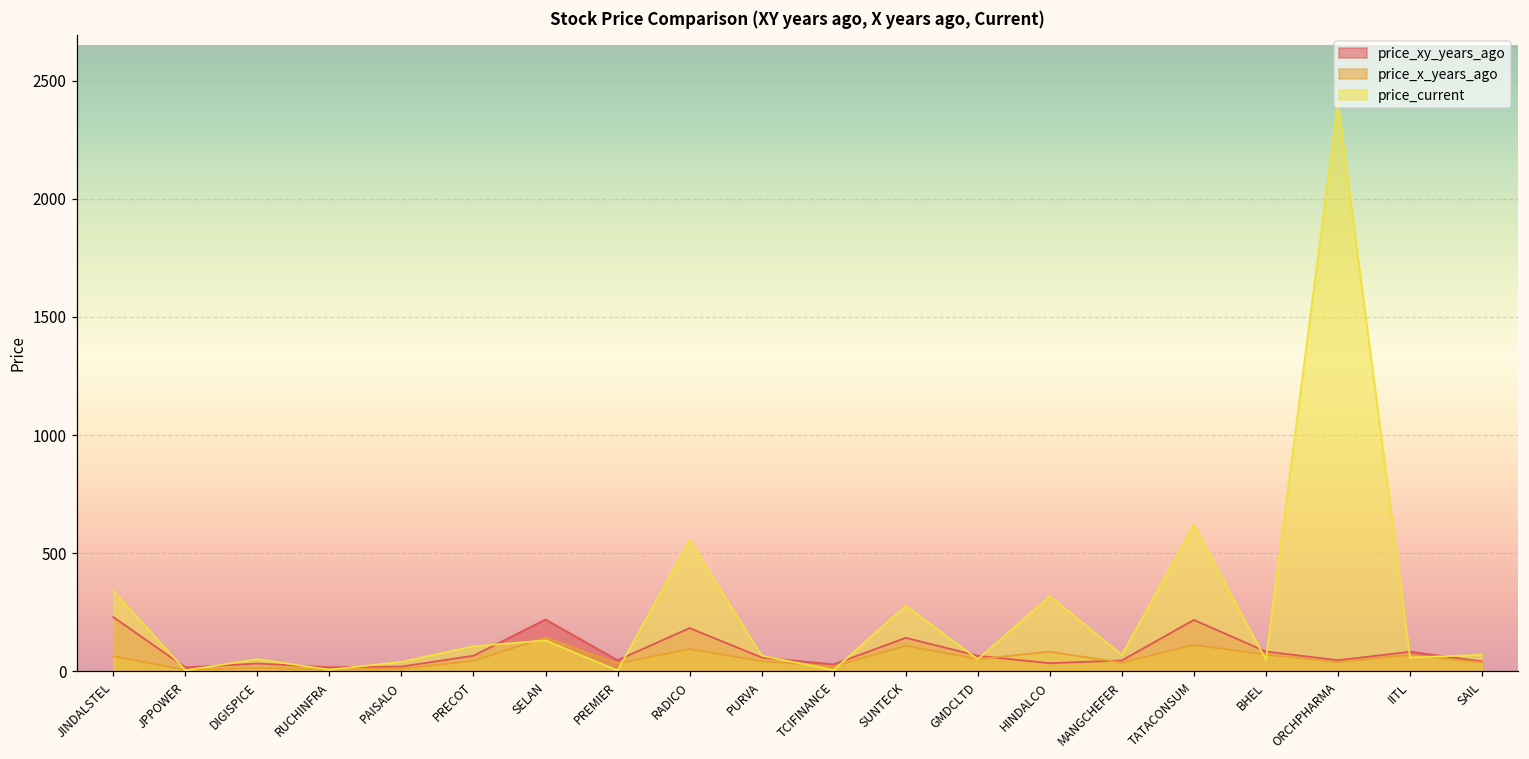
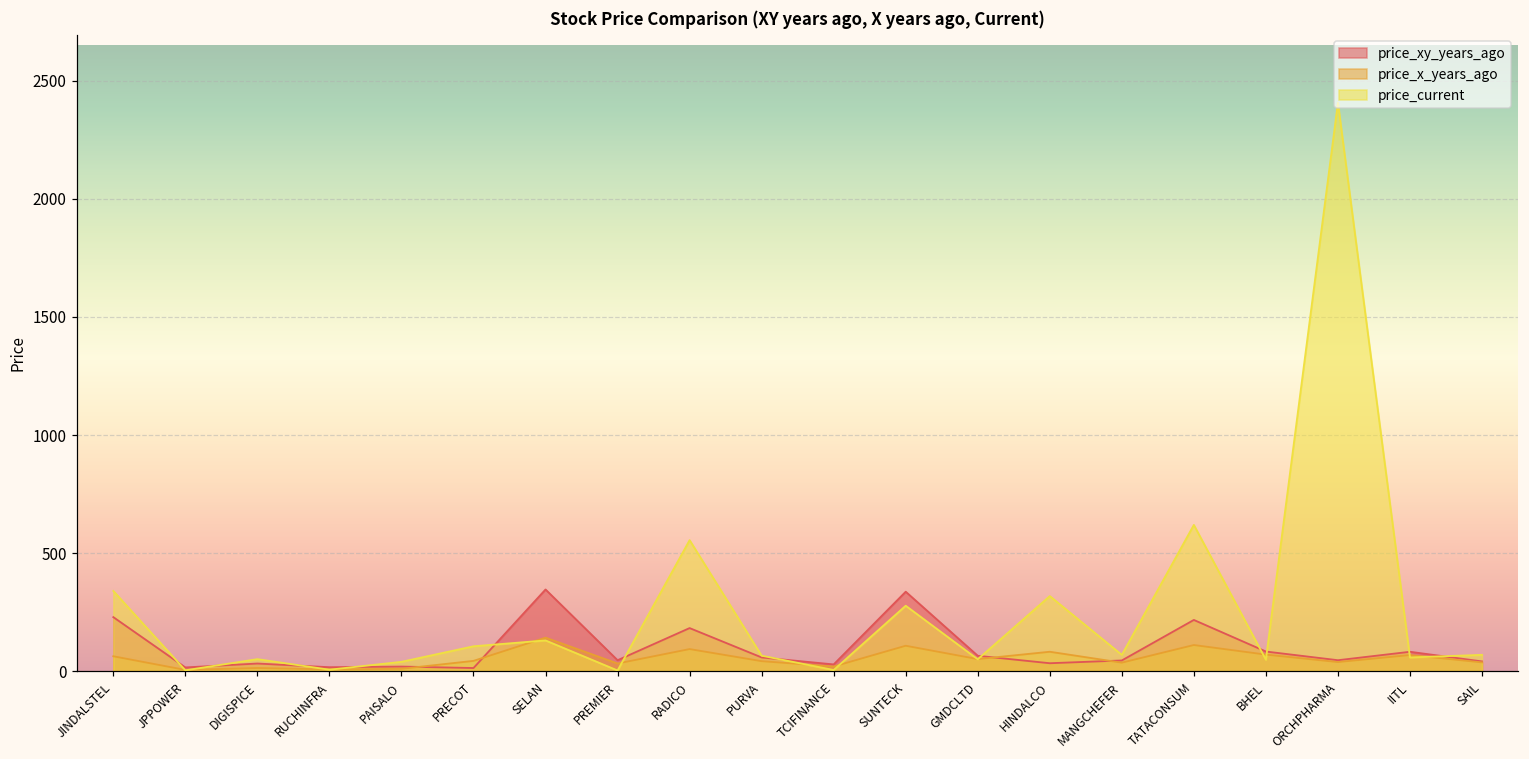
  {
    "price_xy_years_ago": {
      "JINDALSTEL": 230,
      "DIGISPICE": 30,
-     "PRECOT": 70,
-     "SELAN": 220,
+     "PRECOT": 10,
+     "SELAN": 350,
      "PREMIER": 50,
      "RADICO": 180,
-     "SUNTECK": 140,
+     "SUNTECK": 340,
      "GMDCLTD": 60,
      "HINDALCO": 30,
      "TATACONSUM": 220,
      "BHEL": 80,
      "IITL": 80
    }
  }
